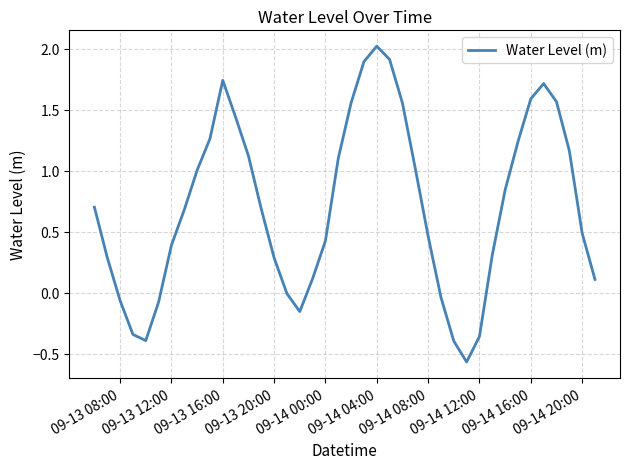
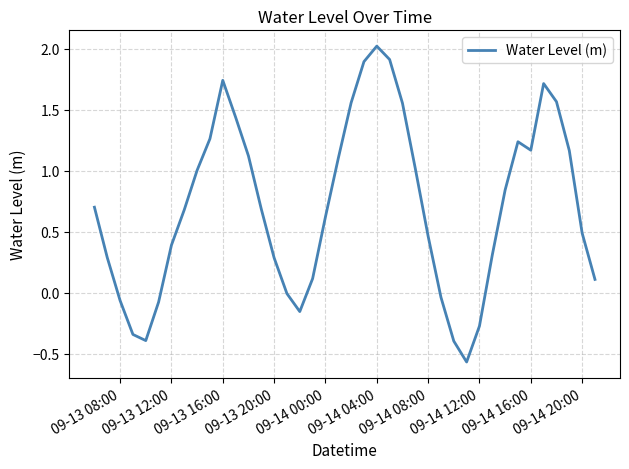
  {
    "09-13 08:00": -0.06,
    "09-13 12:00": 0.39,
    "09-13 16:00": 1.74,
    "09-13 20:00": 0.29,
-   "09-14 00:00": 0.43,
+   "09-14 00:00": 0.62,
    "09-14 04:00": 2.02,
    "09-14 08:00": 0.46,
-   "09-14 12:00": -0.36,
-   "09-14 16:00": 1.59,
+   "09-14 12:00": -0.27,
+   "09-14 16:00": 1.17,
    "09-14 20:00": 0.49
  }
